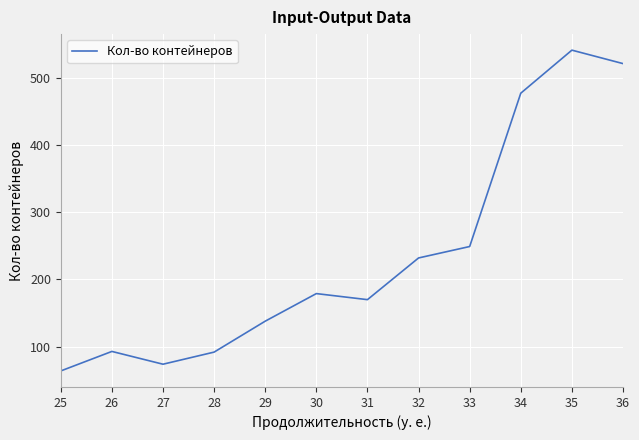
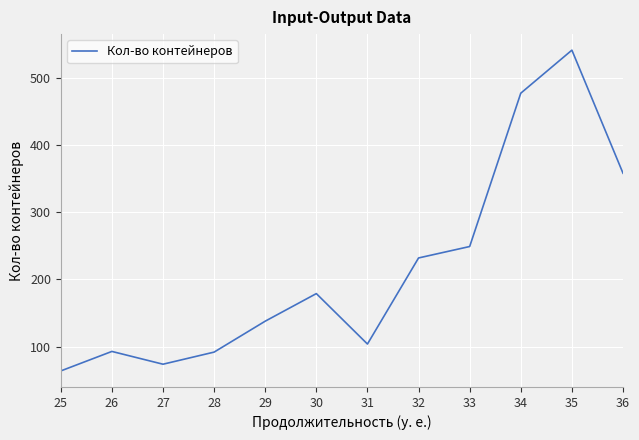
  {
    "25": 60,
    "26": 90,
    "27": 70,
    "28": 90,
    "29": 140,
    "30": 180,
-   "31": 170,
+   "31": 100,
    "32": 230,
    "33": 250,
    "34": 480,
    "35": 540,
-   "36": 520
+   "36": 360
  }
